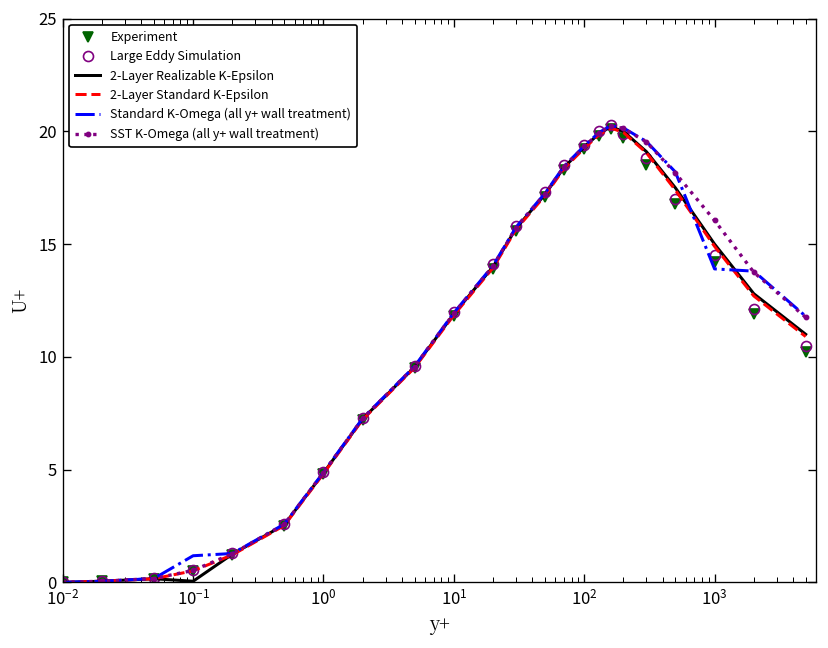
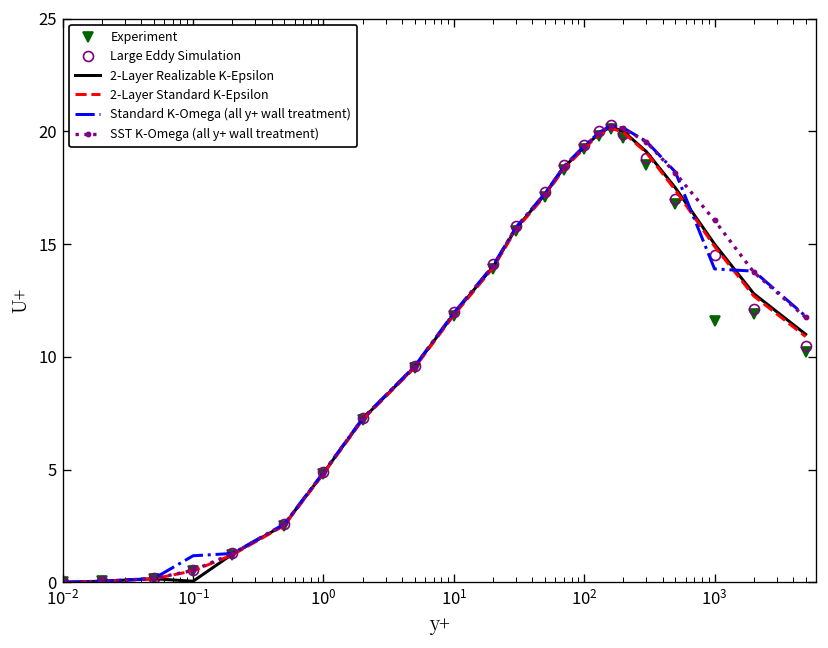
  {
    "Experiment": {
-     "10^3": 14.2
+     "10^3": 11.6
    },
    "2-Layer Realizable K-Epsilon": {
      "10^-1": 0.1
    },
    "Standard K-Omega (all y+ wall treatment)": {
      "10^-1": 1.2,
      "10^3": 13.9
    }
  }
